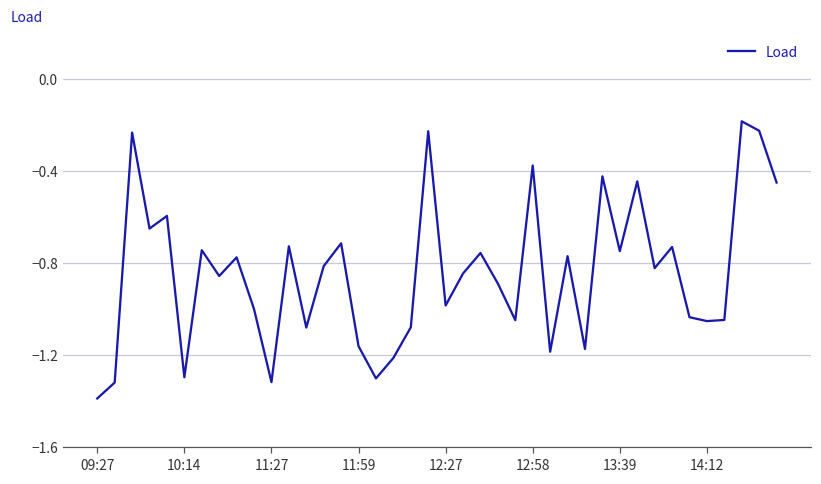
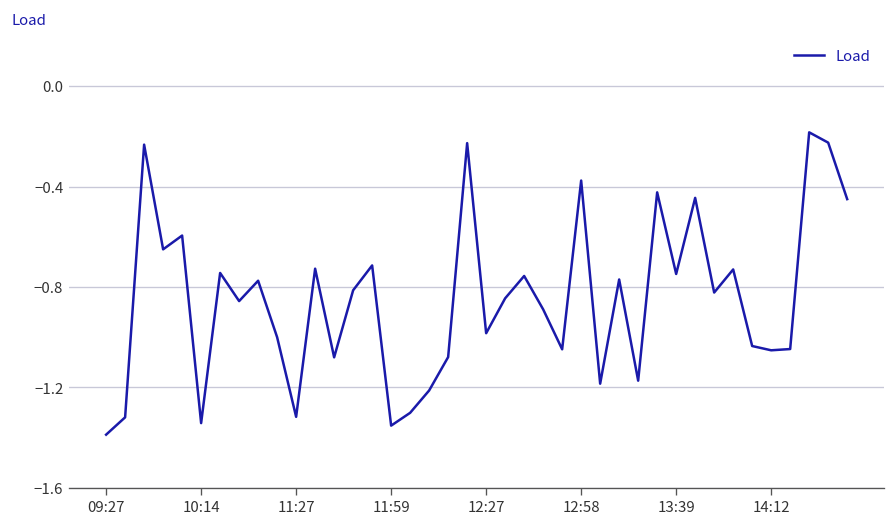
  {
    "09:27": -1.39,
-   "10:14": -1.30,
-   "11:59": -1.16,
+   "10:14": -1.34,
+   "11:59": -1.35,
    "12:27": -0.98,
    "12:58": -0.38,
    "13:39": -0.75,
    "14:12": -1.05
  }
